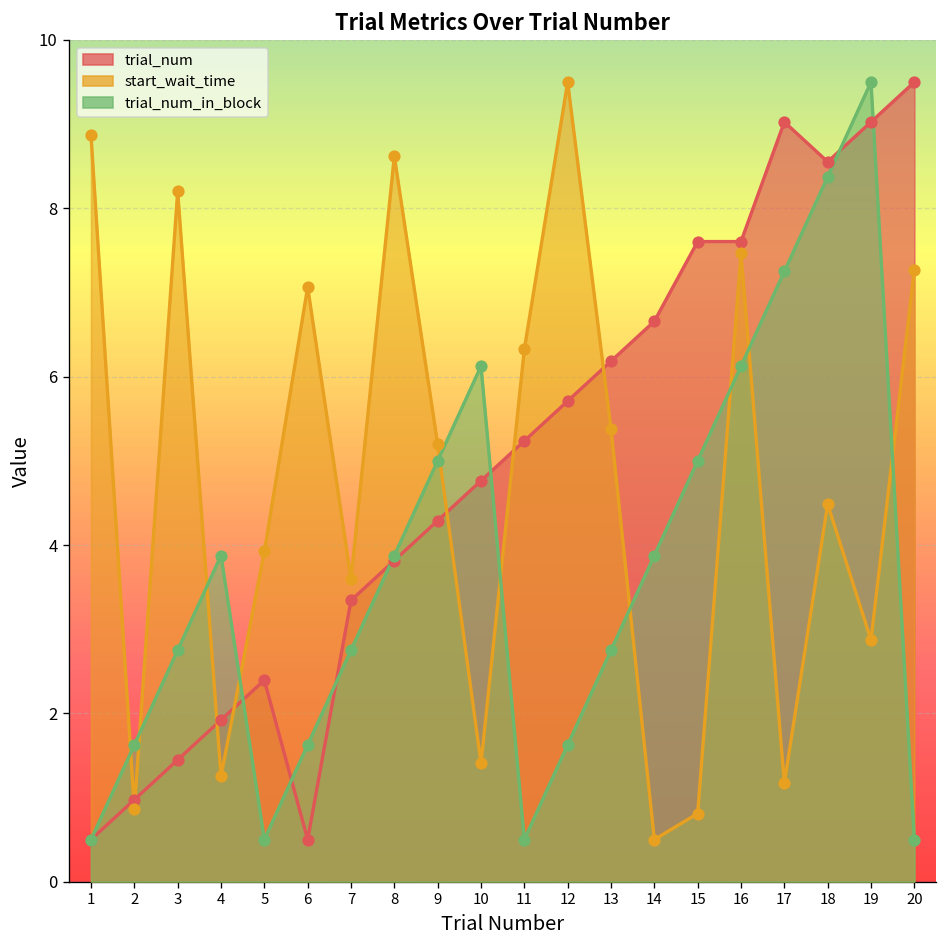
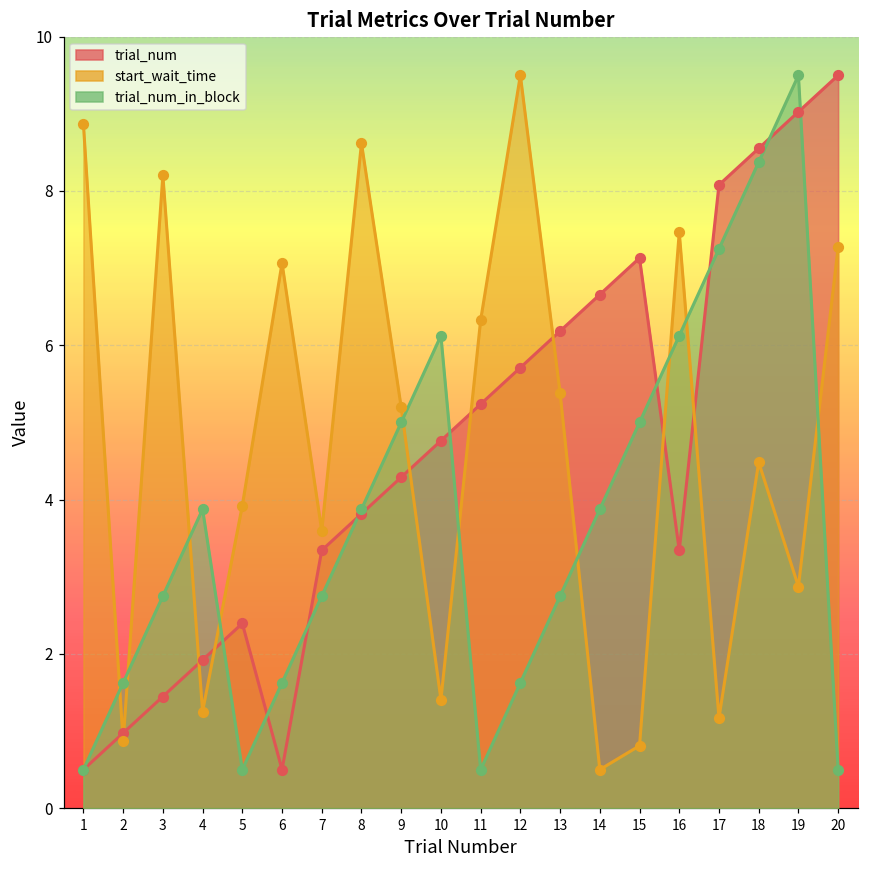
  {
    "trial_num": {
      "2": 1.0,
      "3": 1.4,
      "4": 1.9,
      "5": 2.4,
      "6": 0.5,
      "7": 3.3,
      "8": 3.8,
      "9": 4.3,
      "10": 4.8,
      "11": 5.2,
      "12": 5.7,
      "13": 6.2,
      "14": 6.7,
-     "15": 7.6,
-     "16": 7.6,
-     "17": 9.0,
+     "15": 7.1,
+     "16": 3.3,
+     "17": 8.1,
      "18": 8.6,
      "19": 9.0,
      "20": 9.5
    },
    "start_wait_time": {
      "1": 8.9,
      "2": 0.9,
      "3": 8.2,
      "4": 1.3,
      "5": 3.9,
      "6": 7.1,
      "7": 3.6,
      "8": 8.6,
      "9": 5.2,
      "10": 1.4,
      "11": 6.3,
      "12": 9.5,
      "13": 5.4,
      "14": 0.5,
      "15": 0.8,
      "16": 7.5,
      "17": 1.2,
      "18": 4.5,
      "19": 2.9,
      "20": 7.3
    },
    "trial_num_in_block": {
      "2": 1.6,
      "3": 2.8,
      "4": 3.9,
      "5": 0.5,
      "6": 1.6,
      "7": 2.8,
      "8": 3.9,
      "9": 5.0,
      "10": 6.1,
      "11": 0.5,
      "12": 1.6,
      "13": 2.8,
      "14": 3.9,
      "15": 5.0,
      "16": 6.1,
      "17": 7.3,
      "18": 8.4,
      "19": 9.5,
      "20": 0.5
    }
  }
